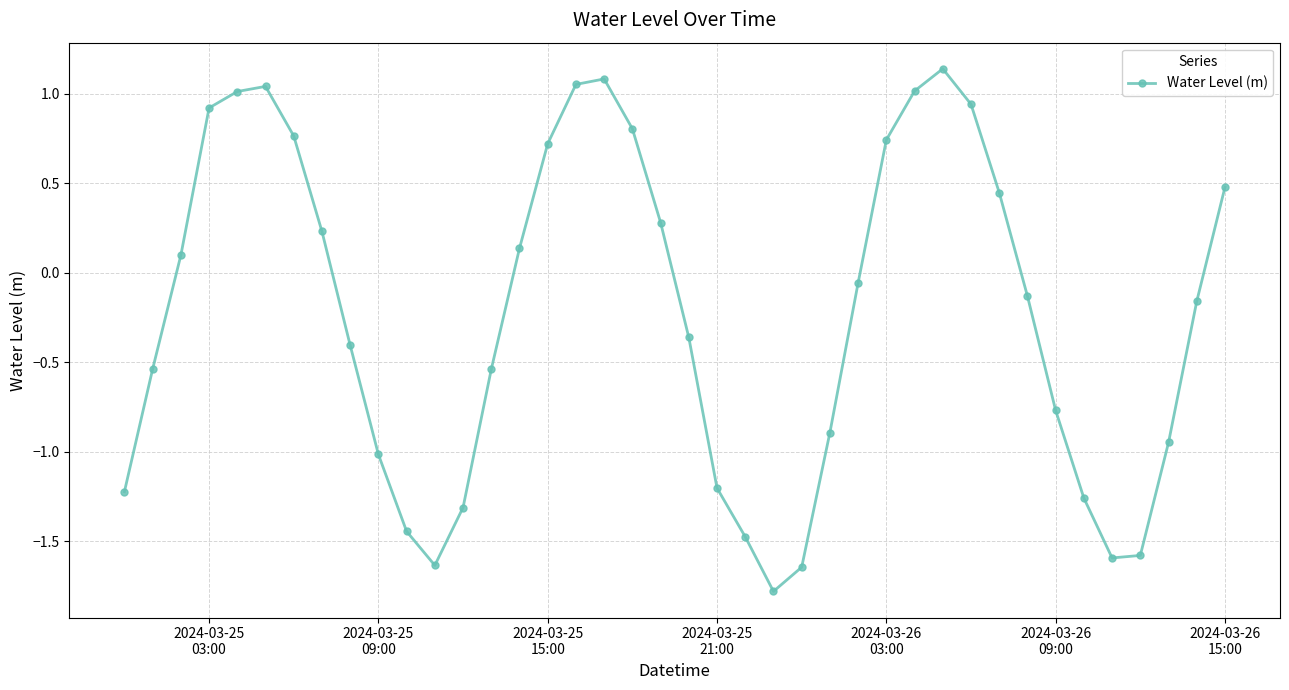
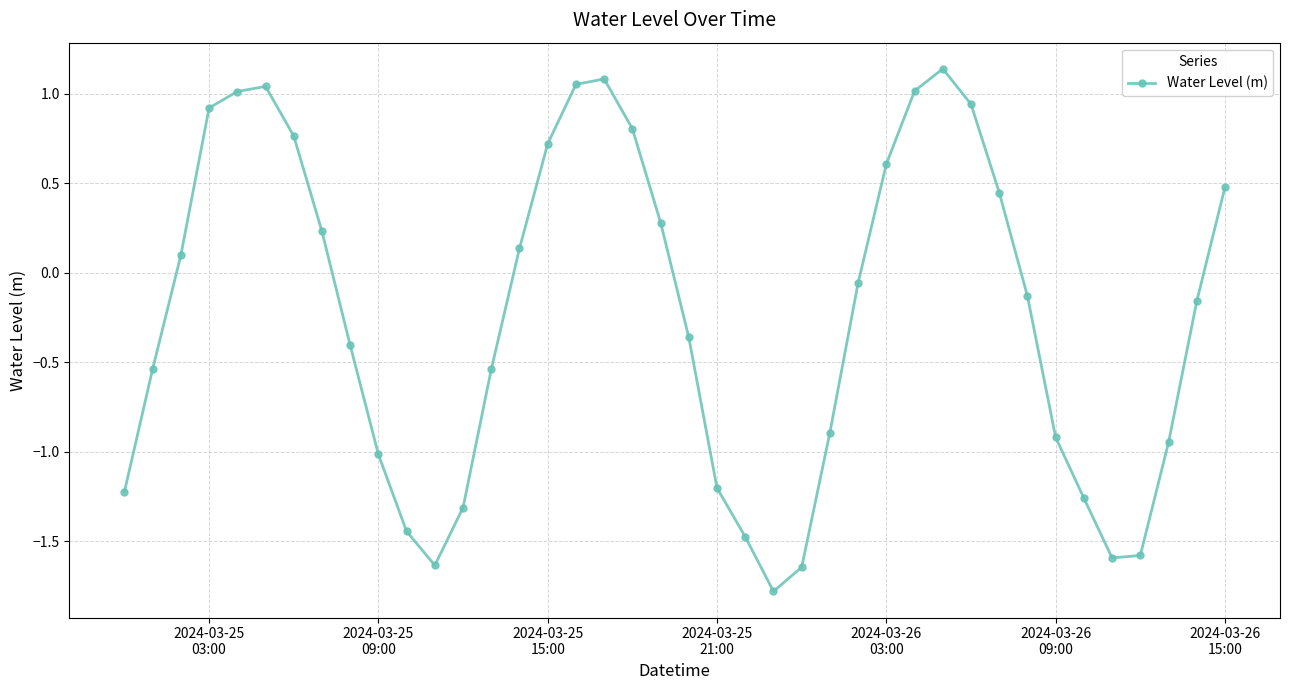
  {
    "2024-03-25 03:00": 0.92,
    "2024-03-25 09:00": -1.01,
    "2024-03-25 15:00": 0.72,
    "2024-03-25 21:00": -1.20,
-   "2024-03-26 03:00": 0.74,
-   "2024-03-26 09:00": -0.77,
+   "2024-03-26 03:00": 0.61,
+   "2024-03-26 09:00": -0.92,
    "2024-03-26 15:00": 0.48
  }
